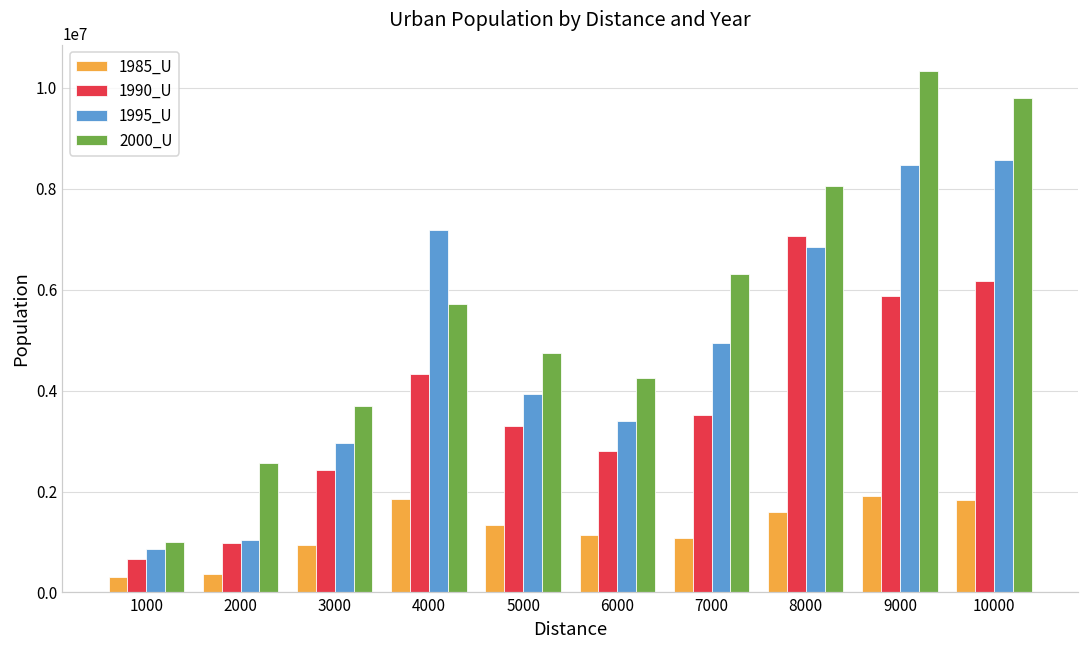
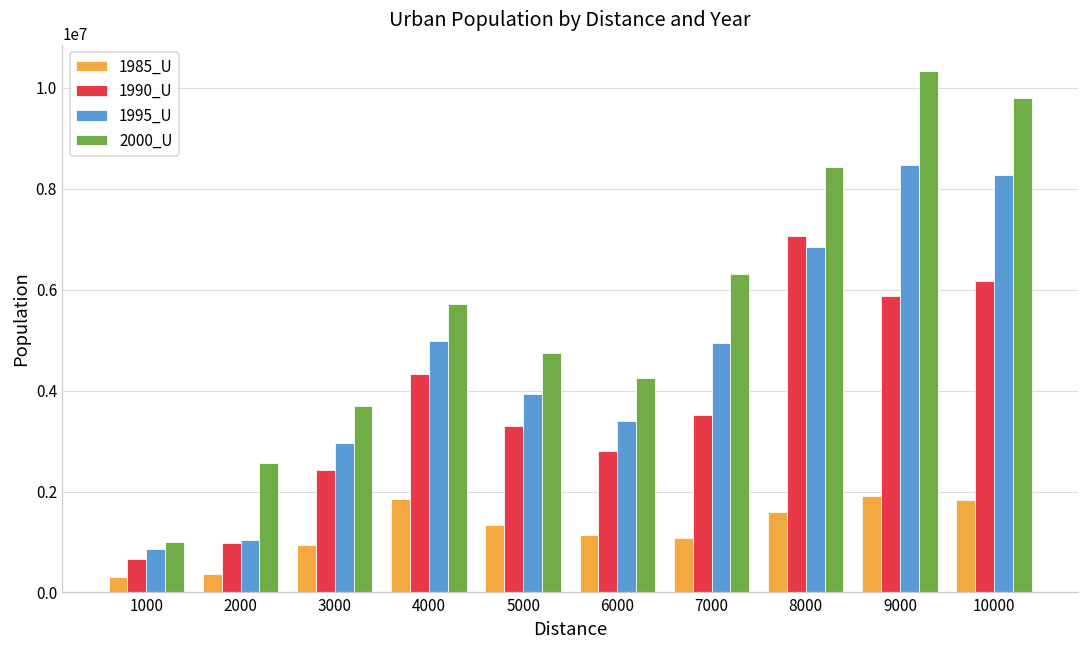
  {
    "1985_U": {
      "1000": 300000,
      "2000": 400000,
      "3000": 900000,
      "4000": 1900000,
      "5000": 1300000,
      "6000": 1100000,
      "7000": 1100000,
      "8000": 1600000,
      "9000": 1900000,
      "10000": 1800000
    },
    "1990_U": {
      "1000": 700000,
      "2000": 1000000,
      "3000": 2400000,
      "4000": 4300000,
      "5000": 3300000,
      "6000": 2800000,
      "7000": 3500000,
      "8000": 7100000,
      "9000": 5900000,
      "10000": 6200000
    },
    "1995_U": {
      "1000": 900000,
      "2000": 1000000,
      "3000": 3000000,
-     "4000": 7200000,
+     "4000": 5000000,
      "5000": 3900000,
      "6000": 3400000,
      "7000": 4900000,
      "8000": 6800000,
      "9000": 8500000,
-     "10000": 8600000
+     "10000": 8300000
    },
    "2000_U": {
      "1000": 1000000,
      "2000": 2600000,
      "3000": 3700000,
      "4000": 5700000,
      "5000": 4700000,
      "6000": 4200000,
      "7000": 6300000,
-     "8000": 8100000,
+     "8000": 8400000,
      "9000": 10300000,
      "10000": 9800000
    }
  }
